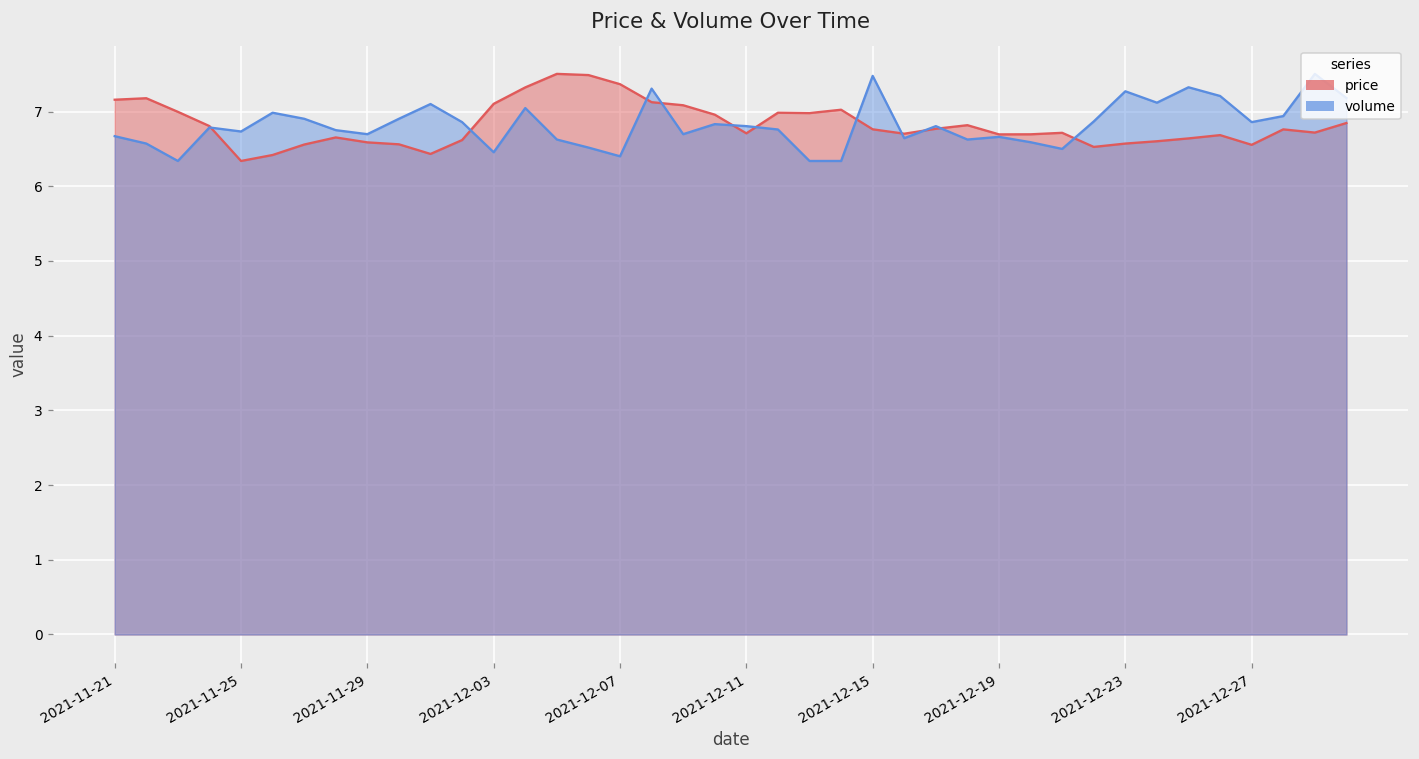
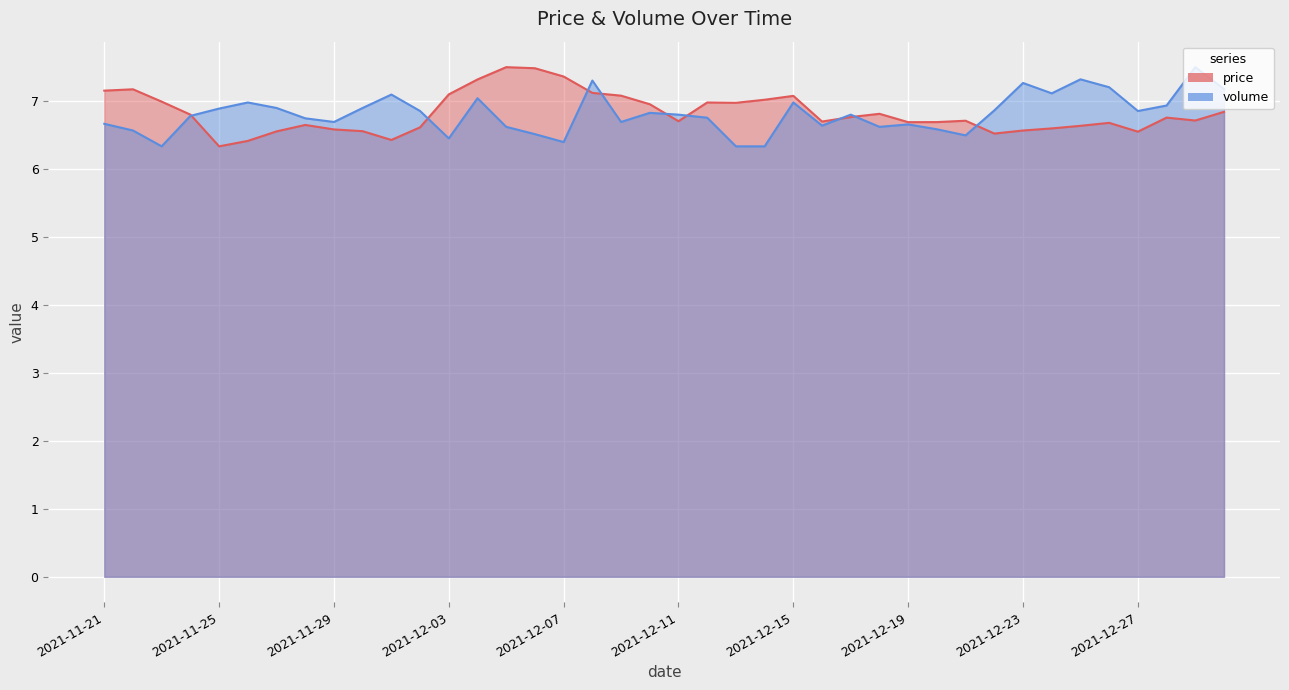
  {
    "price": {
      "2021-11-21": 7.2,
      "2021-11-25": 6.3,
      "2021-11-29": 6.6,
      "2021-12-03": 7.1,
      "2021-12-07": 7.4,
      "2021-12-11": 6.7,
-     "2021-12-15": 6.8,
+     "2021-12-15": 7.1,
      "2021-12-23": 6.6,
      "2021-12-27": 6.6
    },
    "volume": {
      "2021-11-21": 6.7,
-     "2021-11-25": 6.7,
+     "2021-11-25": 6.9,
      "2021-11-29": 6.7,
      "2021-12-03": 6.5,
      "2021-12-07": 6.4,
      "2021-12-11": 6.8,
-     "2021-12-15": 7.5,
+     "2021-12-15": 7.0,
      "2021-12-23": 7.3,
      "2021-12-27": 6.9
    }
  }
